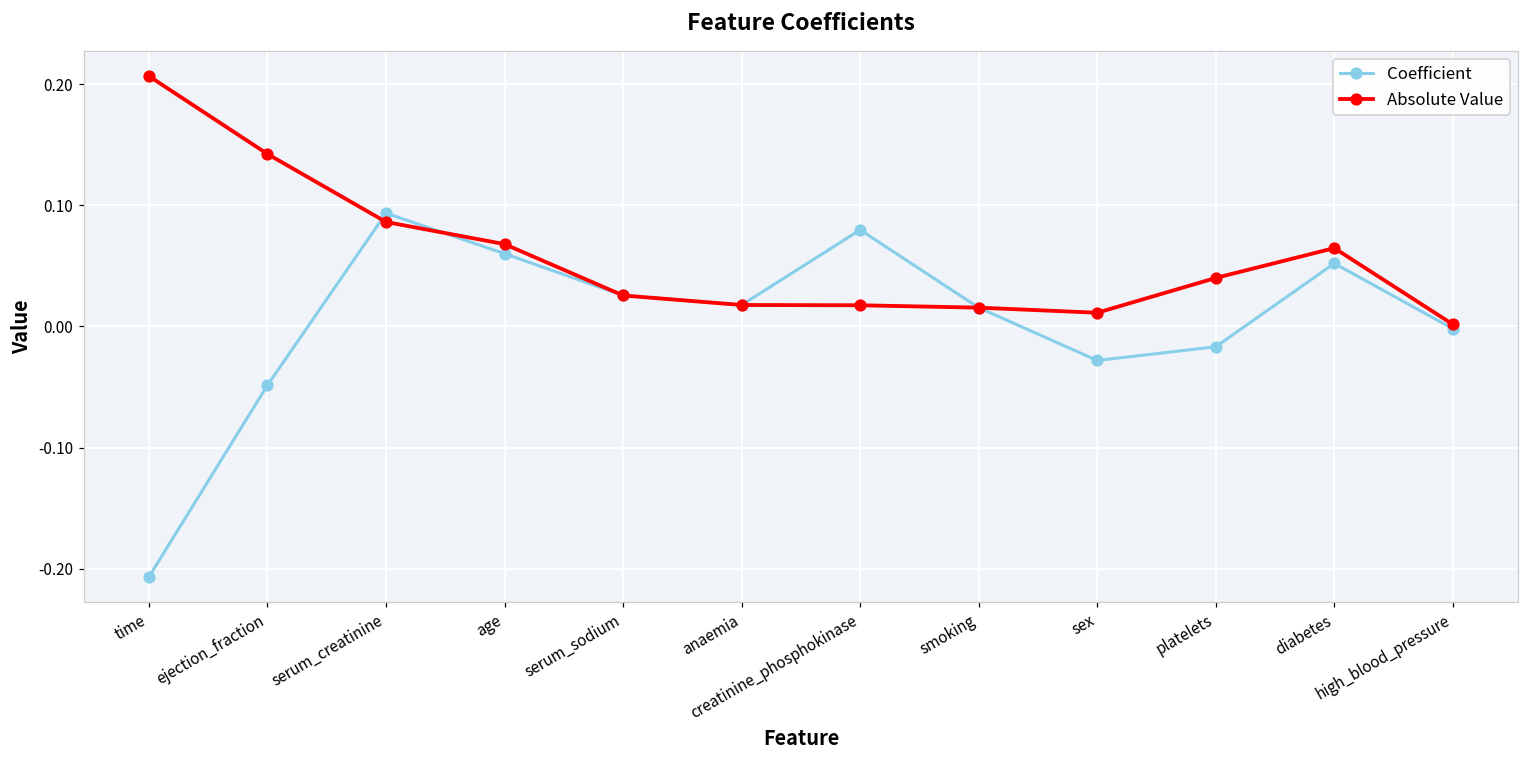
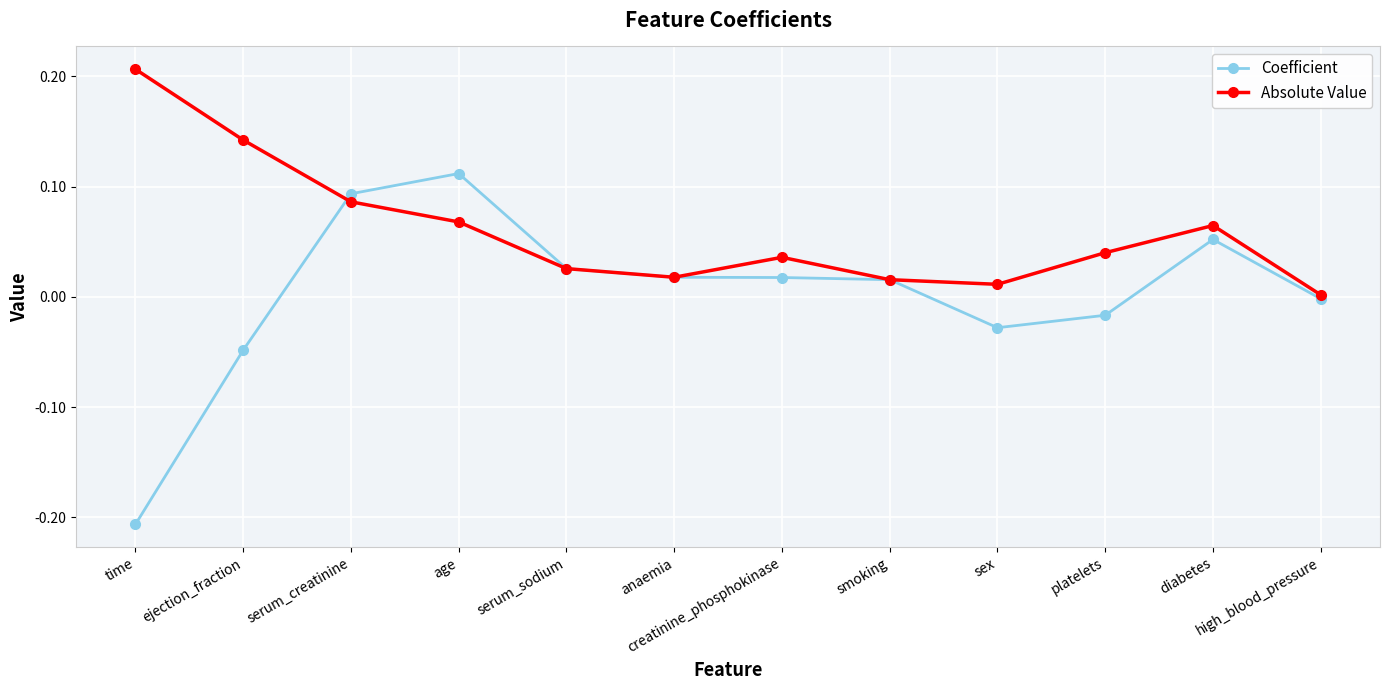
  {
    "Coefficient": {
      "time": -0.207,
      "ejection_fraction": -0.048,
      "serum_creatinine": 0.093,
-     "age": 0.060,
-     "creatinine_phosphokinase": 0.080,
+     "age": 0.112,
+     "creatinine_phosphokinase": 0.017,
      "sex": -0.028,
      "platelets": -0.017,
      "diabetes": 0.052,
      "high_blood_pressure": -0.002
    },
    "Absolute Value": {
      "time": 0.207,
      "ejection_fraction": 0.142,
      "serum_creatinine": 0.086,
      "age": 0.068,
-     "creatinine_phosphokinase": 0.017,
+     "creatinine_phosphokinase": 0.036,
      "sex": 0.011,
      "platelets": 0.040,
      "diabetes": 0.065,
      "high_blood_pressure": 0.002
    }
  }
